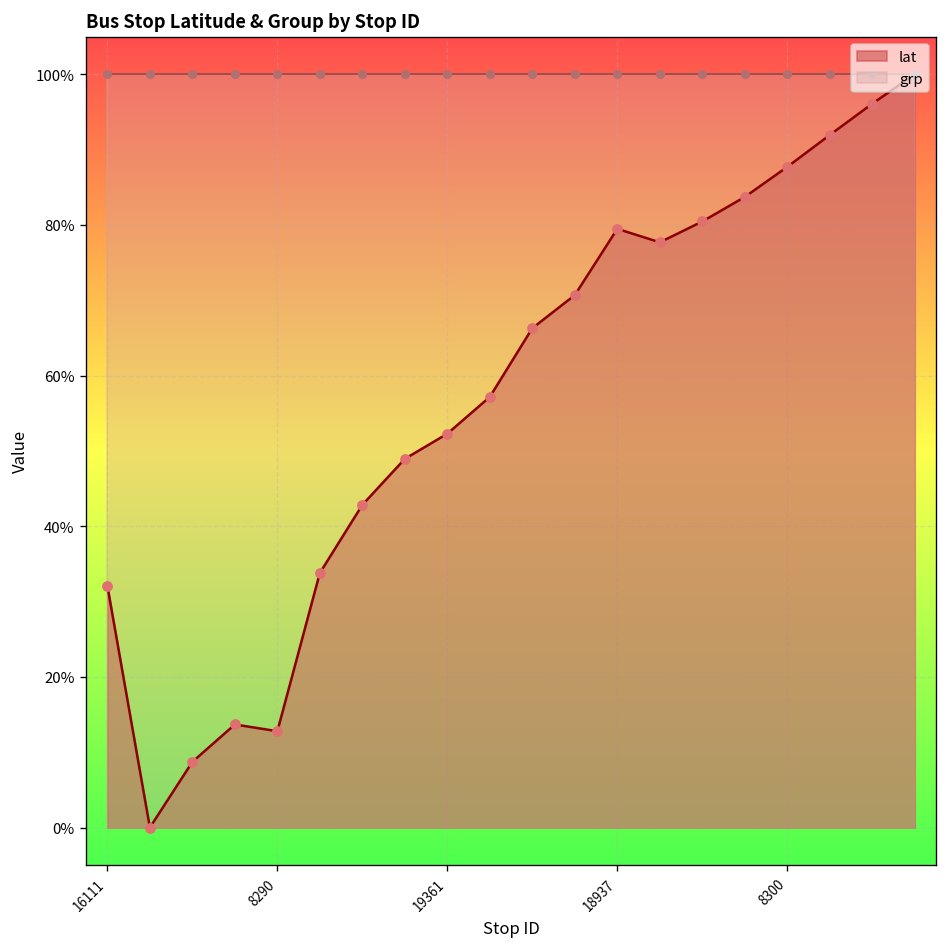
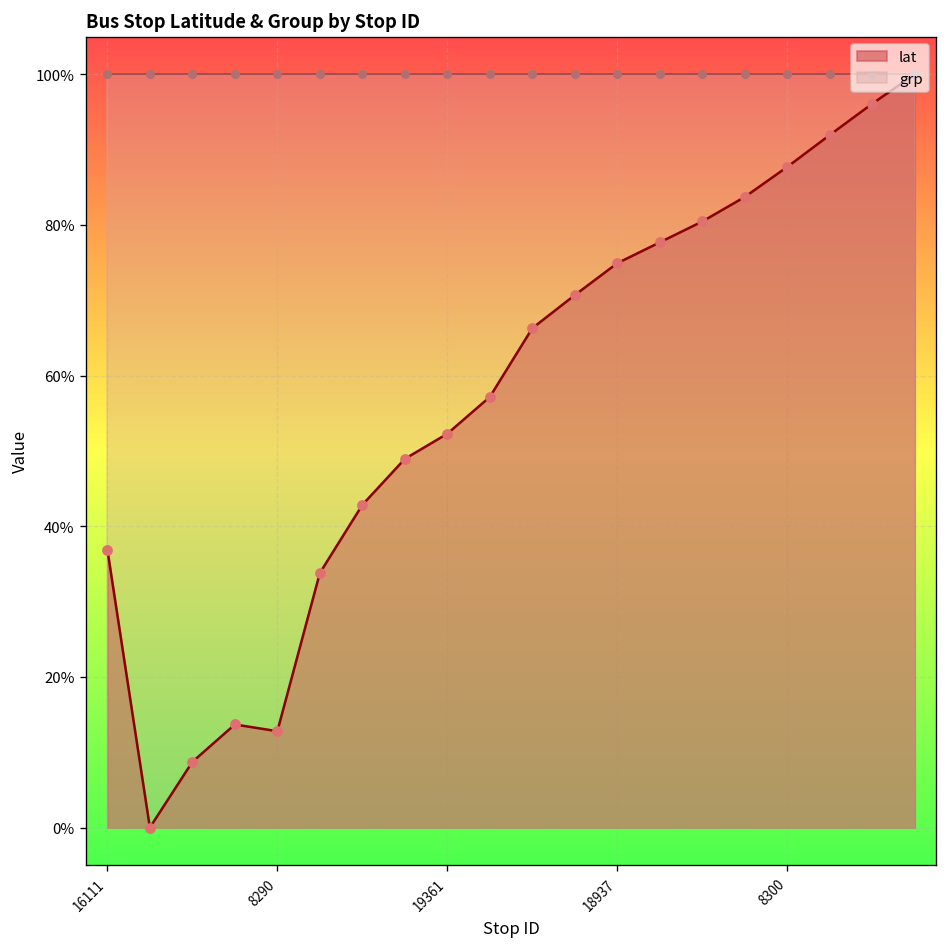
  {
    "lat": {
-     "16111": "32%",
+     "16111": "37%",
      "8290": "13%",
      "19361": "52%",
-     "18937": "79%",
+     "18937": "75%",
      "8300": "88%"
    },
    "grp": {
      "16111": "100%",
      "8290": "100%",
      "19361": "100%",
      "18937": "100%",
      "8300": "100%"
    }
  }
